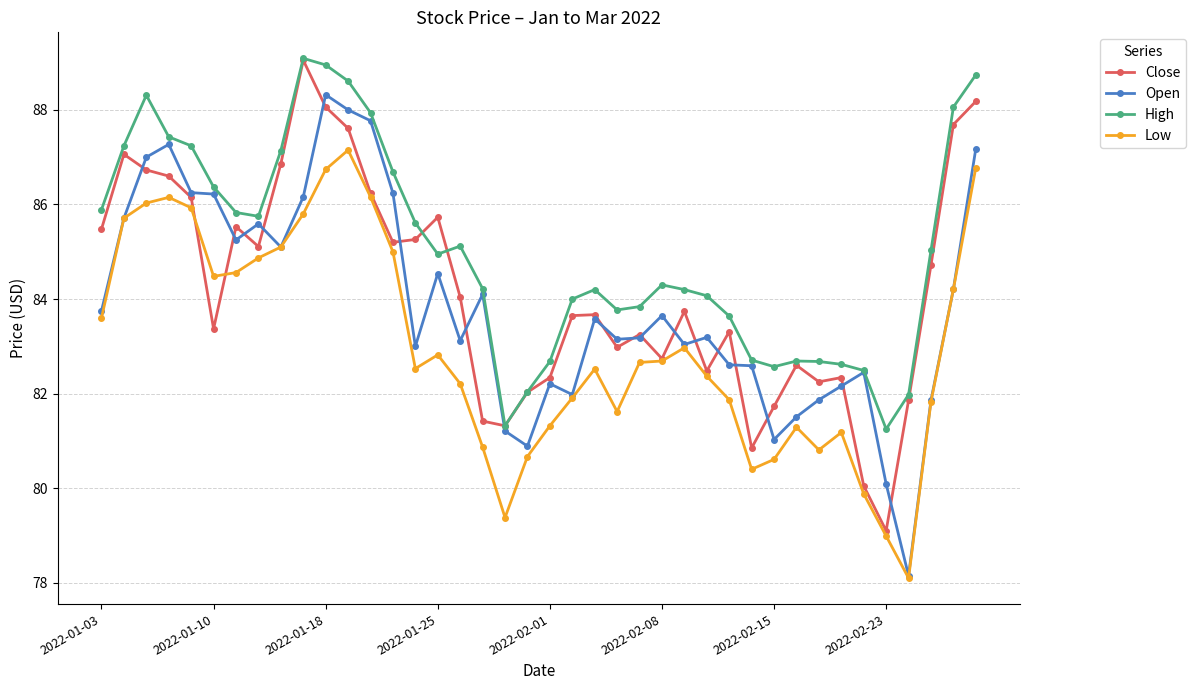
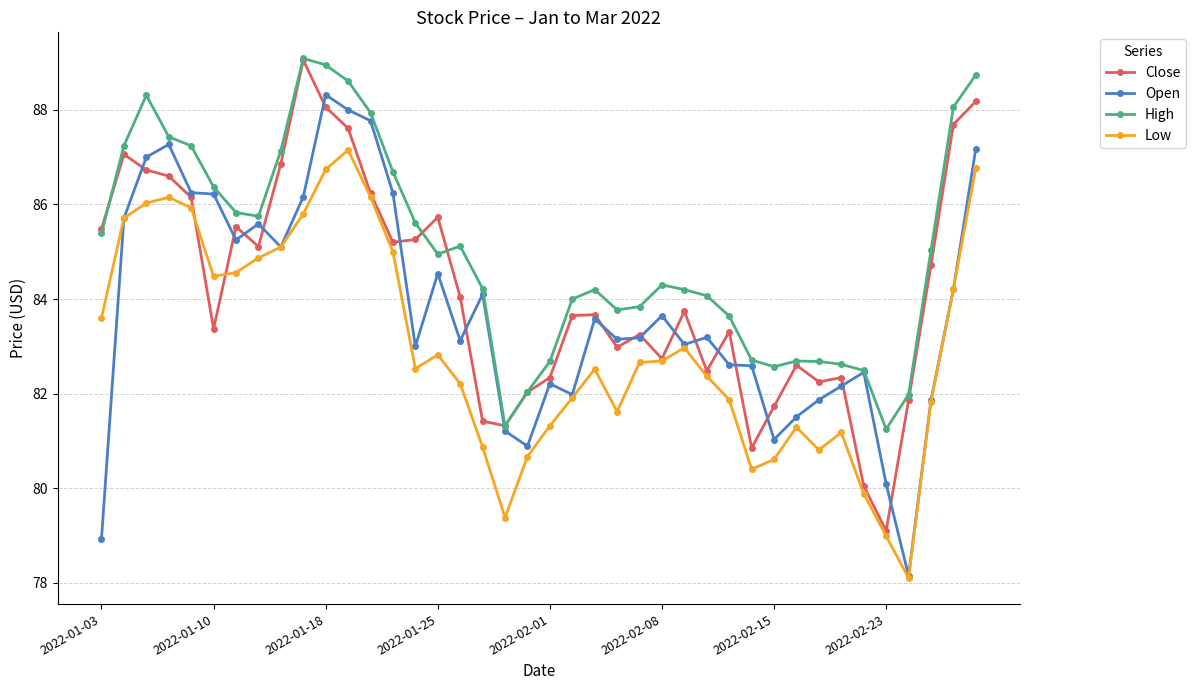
  {
    "Close": {
      "2022-01-03": 85.5,
      "2022-01-10": 83.4,
      "2022-01-18": 88.1,
      "2022-01-25": 85.7,
      "2022-02-01": 82.3,
      "2022-02-15": 81.7,
      "2022-02-23": 79.1
    },
    "Open": {
-     "2022-01-03": 83.8,
+     "2022-01-03": 78.9,
      "2022-01-10": 86.2,
      "2022-01-18": 88.3,
      "2022-01-25": 84.5,
      "2022-02-01": 82.2,
      "2022-02-08": 83.7,
      "2022-02-15": 81.0,
      "2022-02-23": 80.1
    },
    "High": {
-     "2022-01-03": 85.9,
+     "2022-01-03": 85.4,
      "2022-01-10": 86.4,
      "2022-01-18": 89.0,
      "2022-01-25": 85.0,
      "2022-02-01": 82.7,
      "2022-02-08": 84.3,
      "2022-02-15": 82.6,
      "2022-02-23": 81.3
    },
    "Low": {
      "2022-01-03": 83.6,
      "2022-01-10": 84.5,
      "2022-01-18": 86.7,
      "2022-01-25": 82.8,
      "2022-02-01": 81.3,
      "2022-02-15": 80.6,
      "2022-02-23": 79.0
    }
  }
